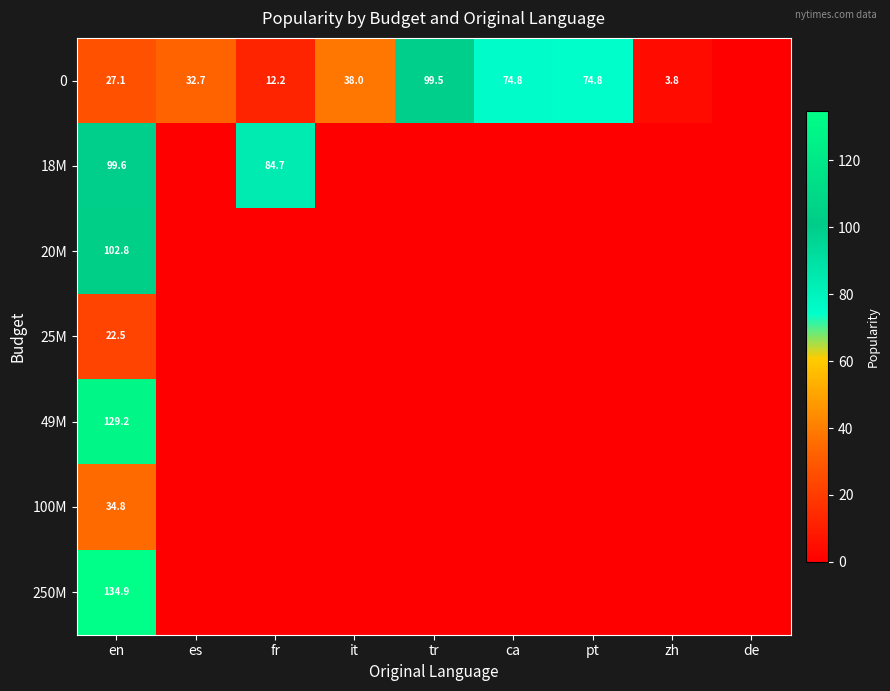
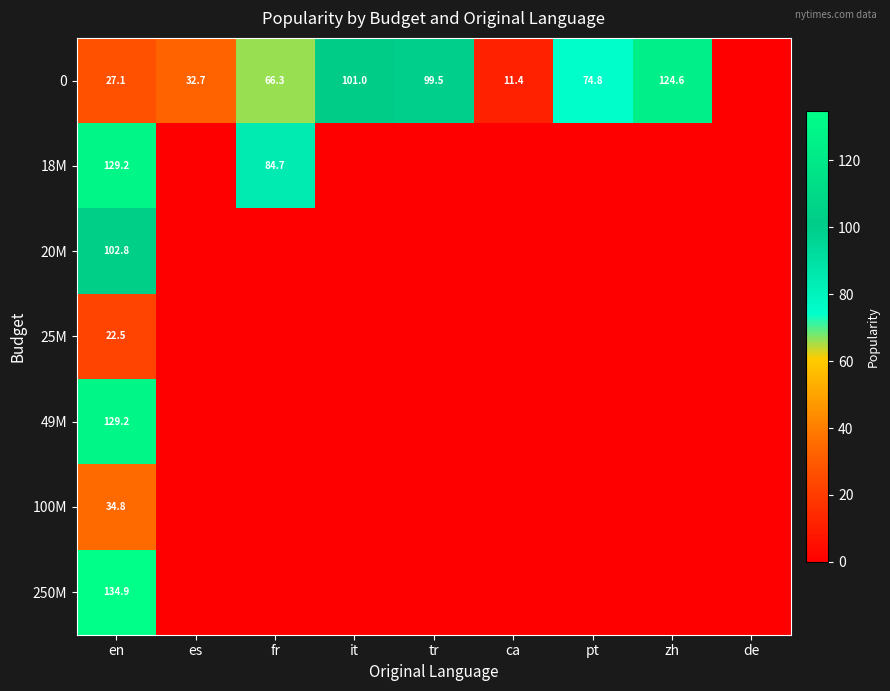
  {
    "0": {
      "en": 27.1,
      "es": 32.7,
-     "fr": 12.2,
-     "it": 38.0,
+     "fr": 66.3,
+     "it": 101.0,
      "tr": 99.5,
-     "ca": 74.8,
+     "ca": 11.4,
      "pt": 74.8,
-     "zh": 3.8
+     "zh": 124.6
    },
    "18M": {
-     "en": 99.6,
+     "en": 129.2,
      "fr": 84.7
    },
    "20M": {
      "en": 102.8
    },
    "25M": {
      "en": 22.5
    },
    "49M": {
      "en": 129.2
    },
    "100M": {
      "en": 34.8
    },
    "250M": {
      "en": 134.9
    }
  }
